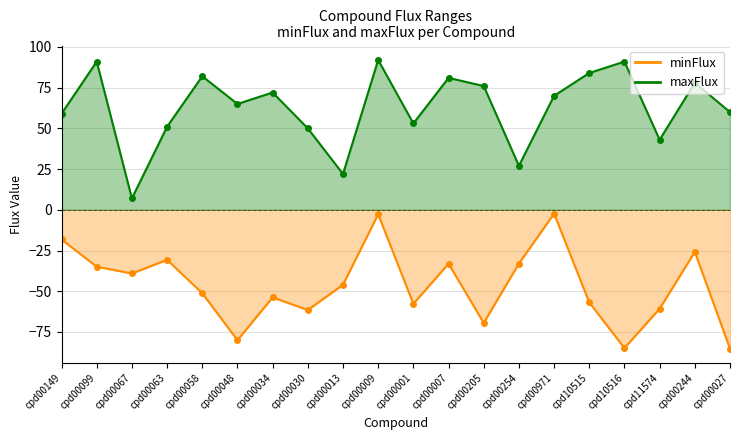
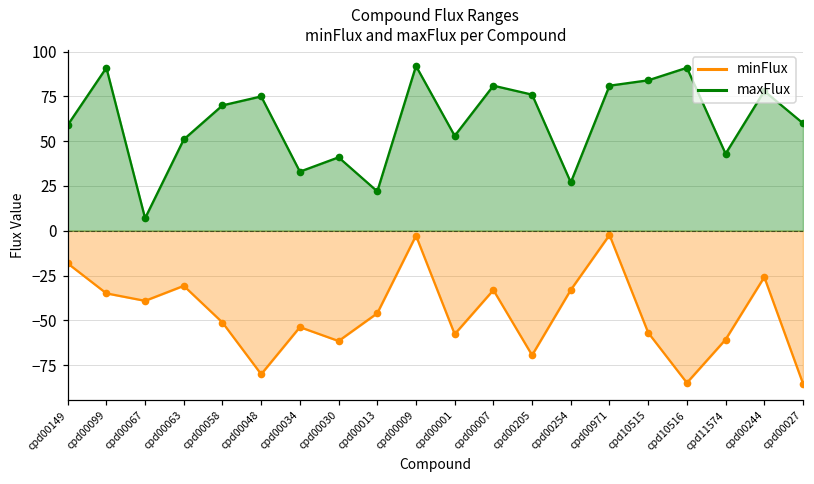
  {
    "maxFlux": {
      "cpd00149": 59,
      "cpd00099": 91,
      "cpd00067": 7,
      "cpd00063": 51,
-     "cpd00058": 82,
-     "cpd00048": 65,
-     "cpd00034": 72,
-     "cpd00030": 50,
+     "cpd00058": 70,
+     "cpd00048": 75,
+     "cpd00034": 33,
+     "cpd00030": 41,
      "cpd00013": 22,
      "cpd00009": 92,
      "cpd00001": 53,
      "cpd00007": 81,
      "cpd00205": 76,
      "cpd00254": 27,
-     "cpd00971": 70,
+     "cpd00971": 81,
      "cpd10515": 84,
      "cpd10516": 91,
      "cpd11574": 43,
      "cpd00027": 60
    }
  }
